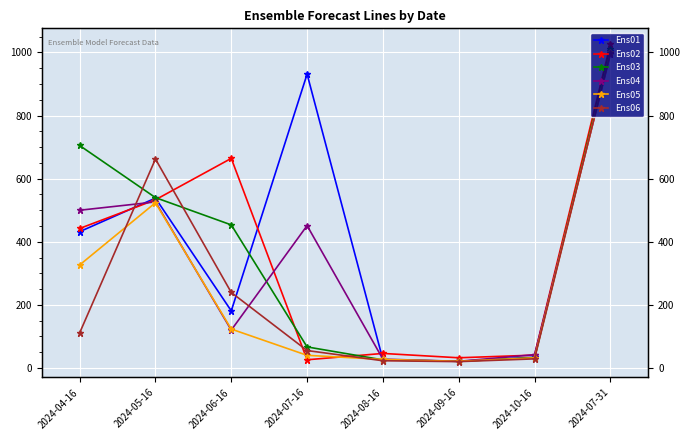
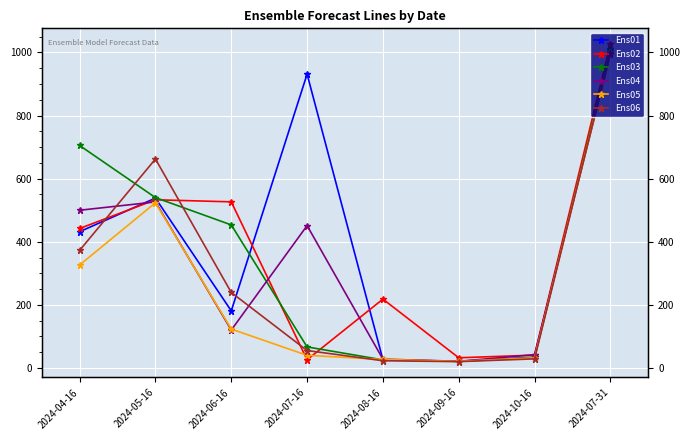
  {
    "Ens01": {
      "2024-04-16": 430,
      "2024-06-16": 180,
      "2024-07-16": 930
    },
    "Ens02": {
      "2024-04-16": 440,
-     "2024-06-16": 660,
+     "2024-06-16": 530,
      "2024-07-16": 30,
-     "2024-08-16": 50,
+     "2024-08-16": 220,
      "2024-09-16": 30
    },
    "Ens03": {
      "2024-04-16": 710,
      "2024-06-16": 450,
      "2024-07-16": 70
    },
    "Ens04": {
      "2024-04-16": 500,
      "2024-07-16": 450
    },
    "Ens05": {
      "2024-04-16": 330,
      "2024-07-16": 40
    },
    "Ens06": {
-     "2024-04-16": 110,
+     "2024-04-16": 370,
      "2024-05-16": 660,
      "2024-06-16": 240,
      "2024-07-16": 60
    }
  }
